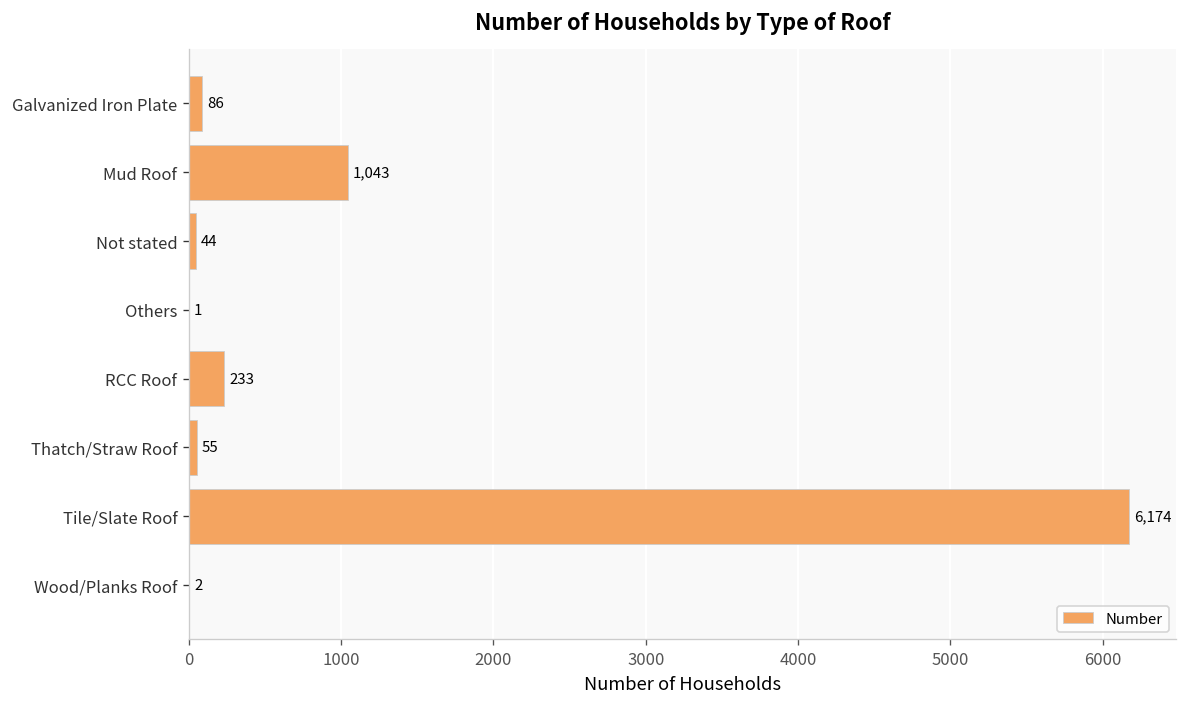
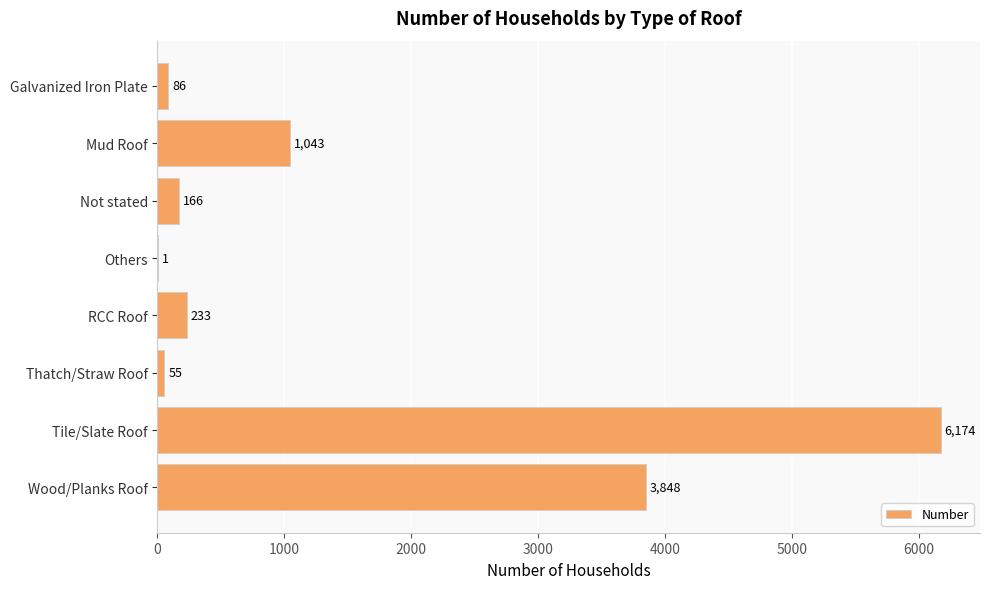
  {
    "Galvanized Iron Plate": "86",
    "Mud Roof": "1,043",
-   "Not stated": "44",
+   "Not stated": "166",
    "Others": "1",
    "RCC Roof": "233",
    "Thatch/Straw Roof": "55",
    "Tile/Slate Roof": "6,174",
-   "Wood/Planks Roof": "2"
+   "Wood/Planks Roof": "3,848"
  }
